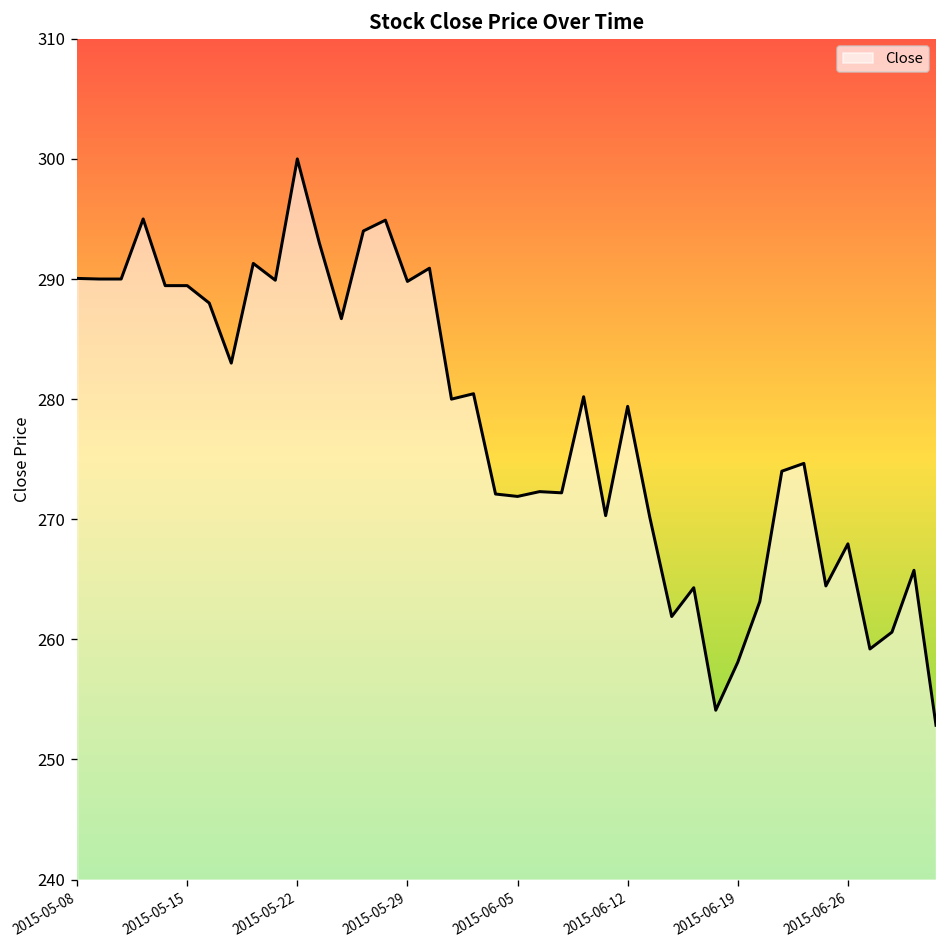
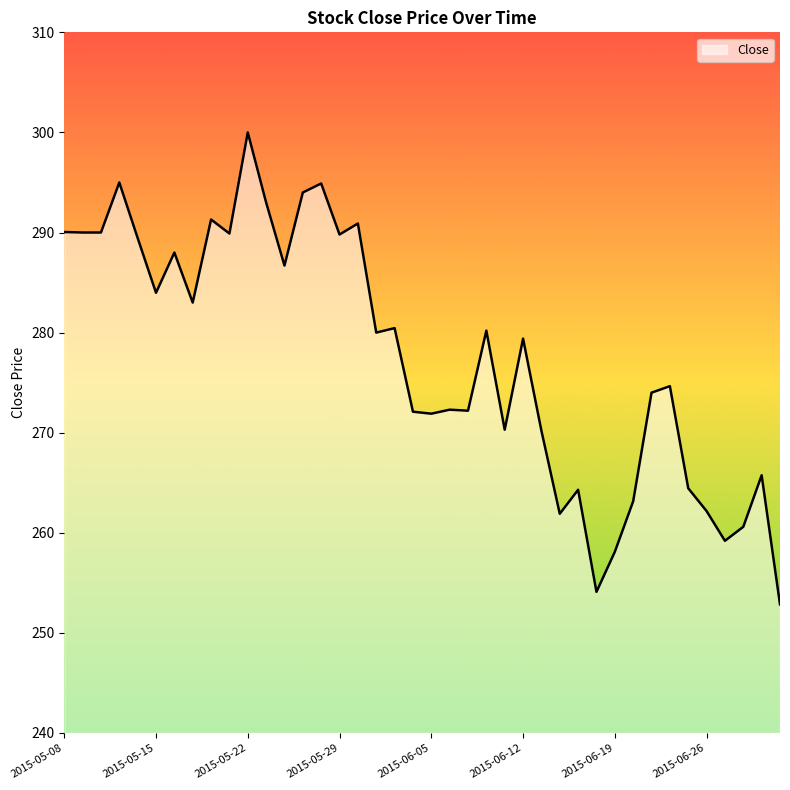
  {
    "2015-05-08": 290.1,
-   "2015-05-15": 289.5,
+   "2015-05-15": 284.0,
    "2015-05-22": 300.0,
    "2015-05-29": 289.8,
    "2015-06-05": 271.9,
    "2015-06-12": 279.4,
    "2015-06-19": 258.1,
-   "2015-06-26": 268.0
+   "2015-06-26": 262.2
  }
